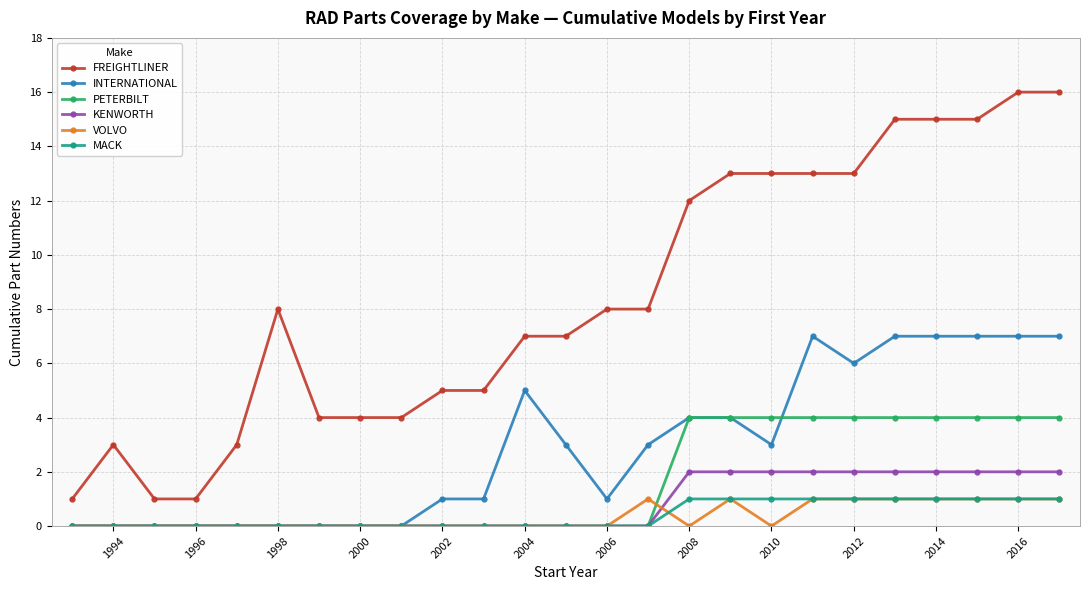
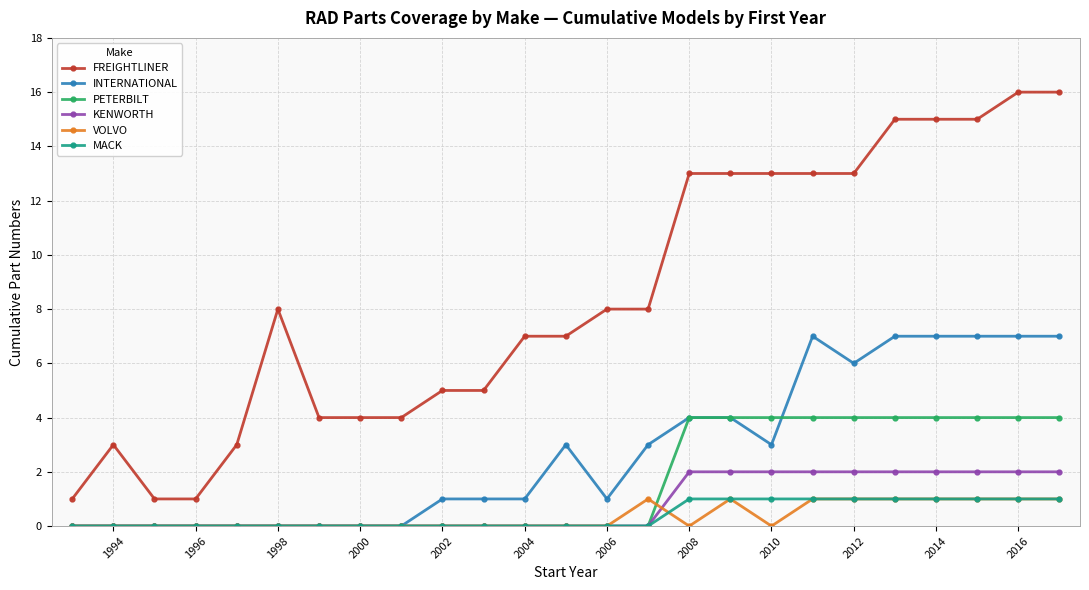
  {
    "FREIGHTLINER": {
      "1994": 3,
      "1996": 1,
      "1998": 8,
      "2000": 4,
      "2002": 5,
      "2004": 7,
      "2006": 8,
-     "2008": 12,
+     "2008": 13,
      "2010": 13,
      "2012": 13,
      "2014": 15,
      "2016": 16
    },
    "INTERNATIONAL": {
      "2002": 1,
-     "2004": 5,
+     "2004": 1,
      "2006": 1,
      "2010": 3,
      "2012": 6,
      "2014": 7,
      "2016": 7
    },
    "KENWORTH": {
      "2008": 2,
      "2010": 2,
      "2012": 2,
      "2014": 2,
      "2016": 2
    },
    "VOLVO": {
      "2008": 0,
      "2010": 0
    }
  }
